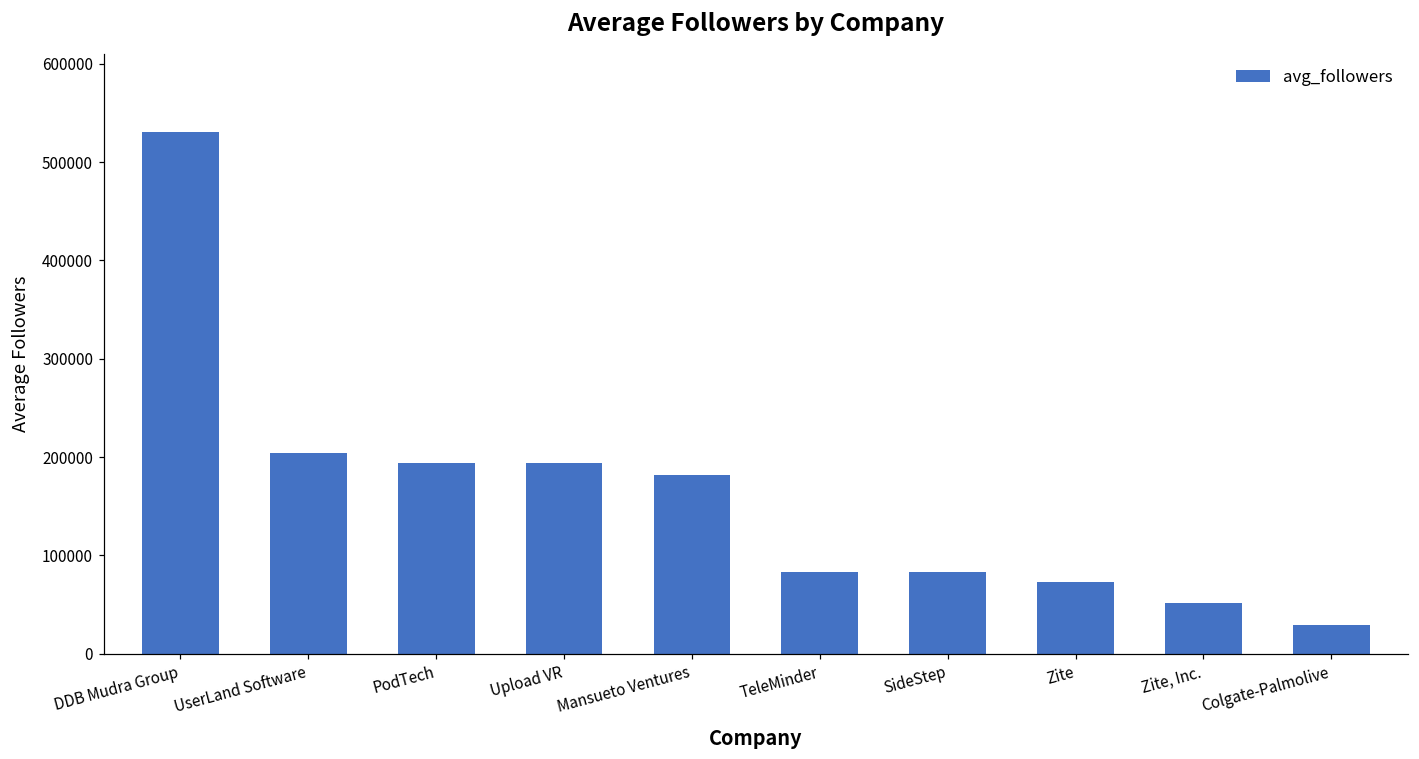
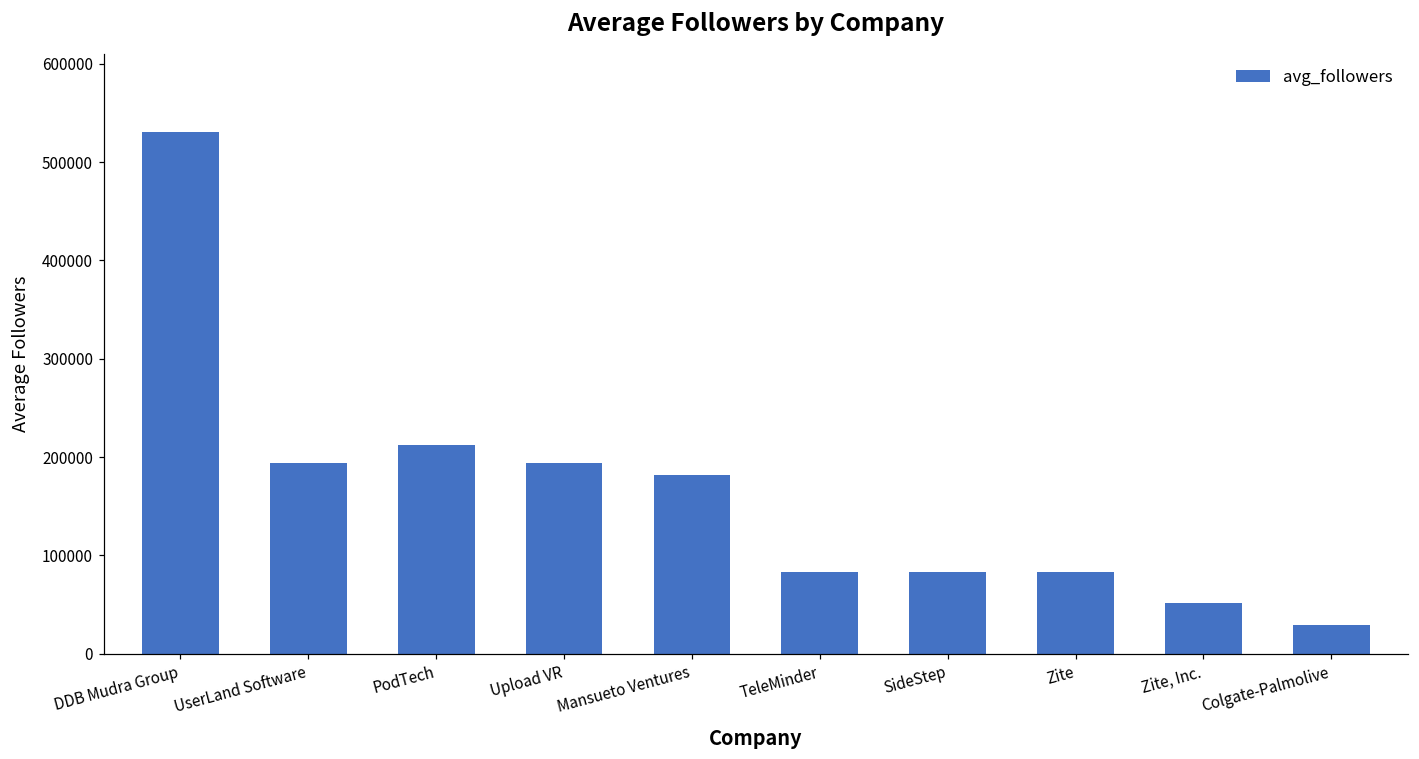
  {
    "DDB Mudra Group": 530000,
-   "UserLand Software": 200000,
-   "PodTech": 190000,
+   "UserLand Software": 190000,
+   "PodTech": 210000,
    "Upload VR": 190000,
    "Mansueto Ventures": 180000,
    "TeleMinder": 80000,
    "SideStep": 80000,
-   "Zite": 70000,
+   "Zite": 80000,
    "Zite, Inc.": 50000,
    "Colgate-Palmolive": 30000
  }
